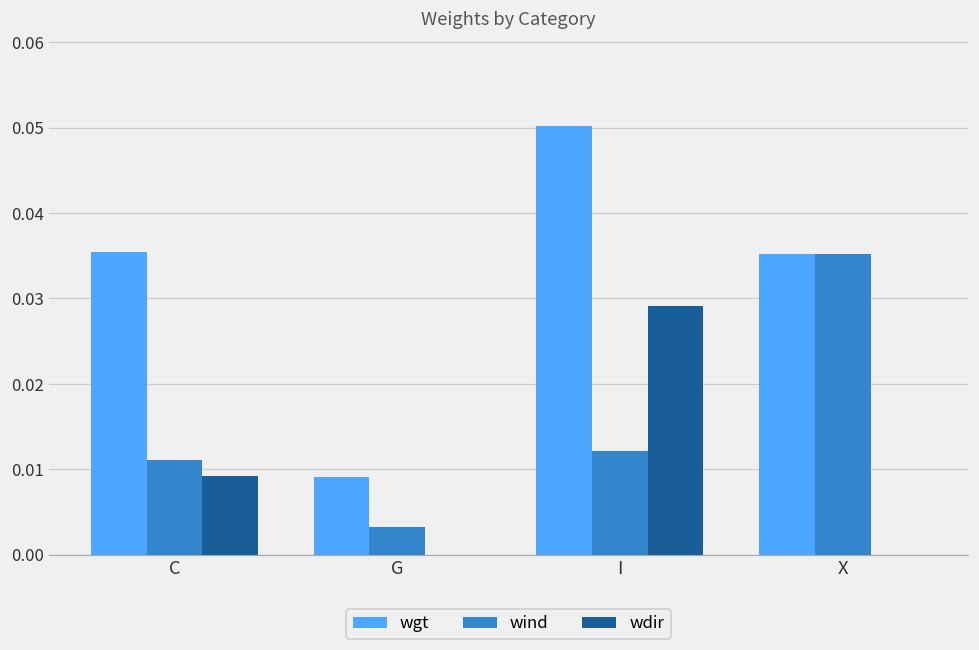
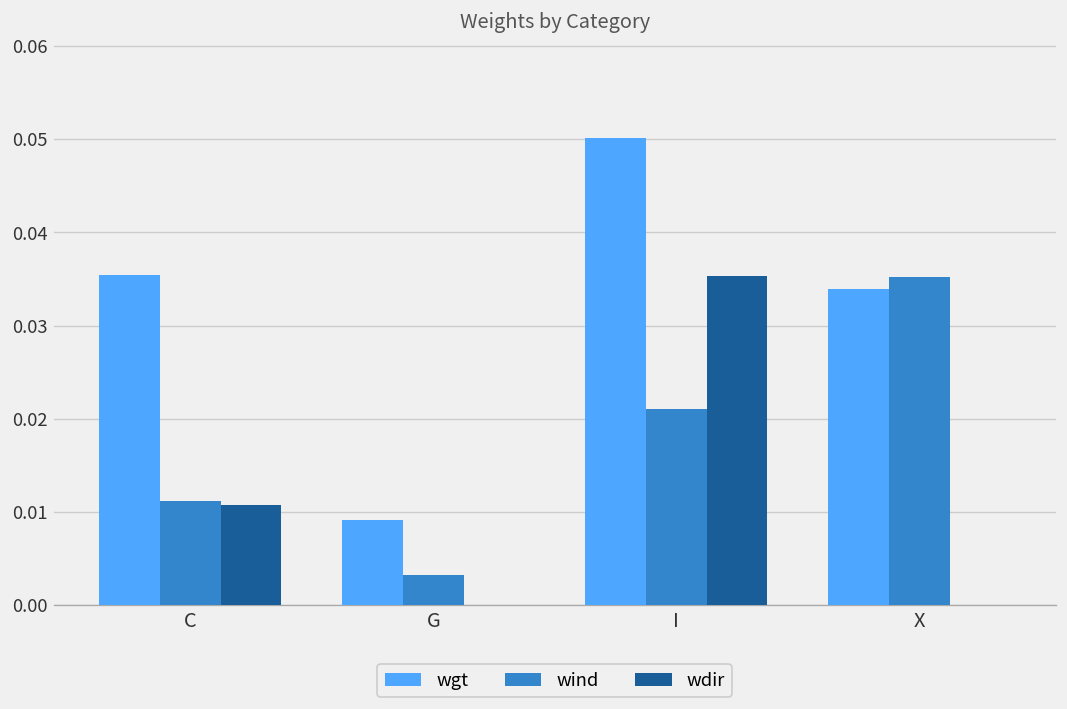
  {
    "wgt": {
      "C": 0.035,
      "G": 0.009,
      "I": 0.050,
-     "X": 0.035
+     "X": 0.034
    },
    "wind": {
      "C": 0.011,
      "G": 0.003,
-     "I": 0.012,
+     "I": 0.021,
      "X": 0.035
    },
    "wdir": {
-     "C": 0.009,
+     "C": 0.011,
      "G": 0.000,
-     "I": 0.029,
+     "I": 0.035,
      "X": 0.000
    }
  }
